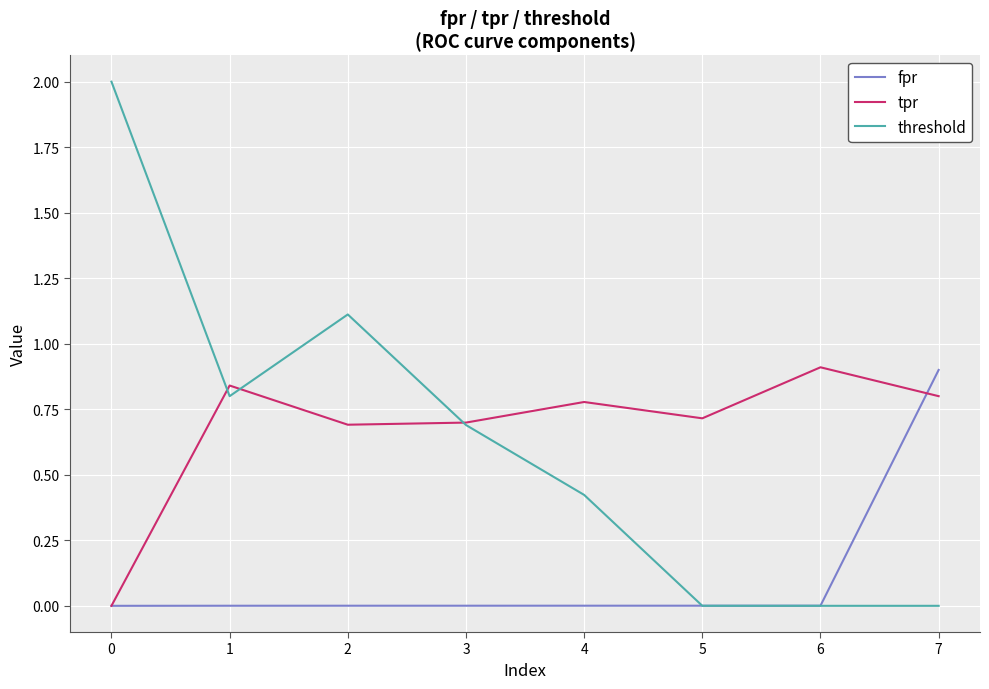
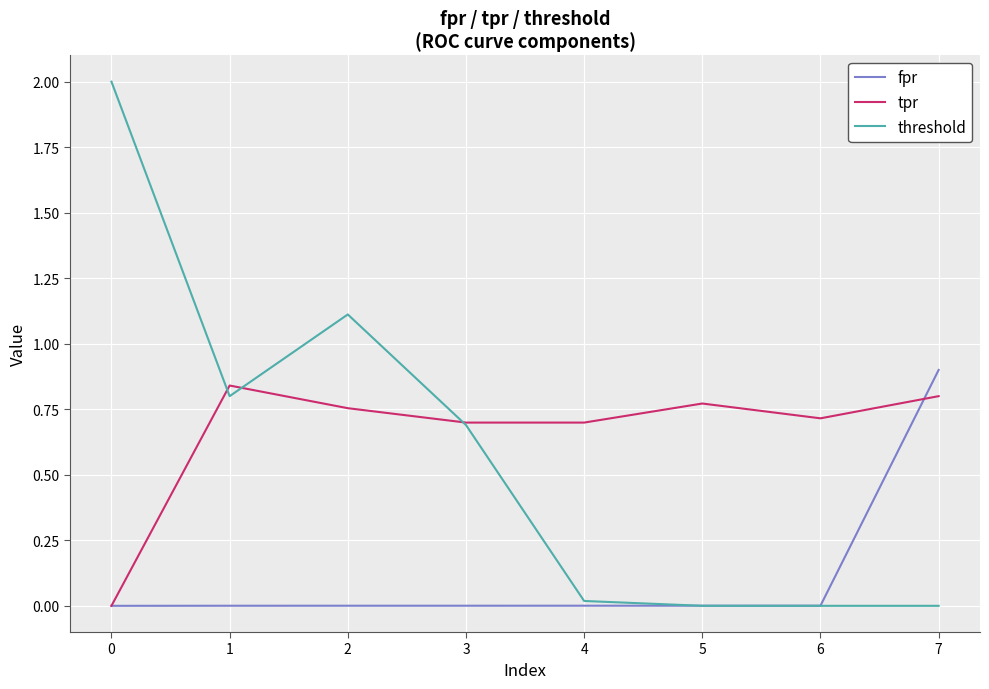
  {
    "fpr": {
      "1": 0.00,
      "2": 0.00,
      "3": 0.00,
      "4": 0.00,
      "7": 0.90
    },
    "tpr": {
      "1": 0.84,
-     "2": 0.69,
-     "4": 0.78,
-     "5": 0.72,
-     "6": 0.91,
+     "2": 0.75,
+     "4": 0.70,
+     "5": 0.77,
+     "6": 0.72,
      "7": 0.80
    },
    "threshold": {
      "0": 2.00,
      "1": 0.80,
      "2": 1.11,
-     "4": 0.42,
+     "4": 0.02,
      "7": 0.00
    }
  }
